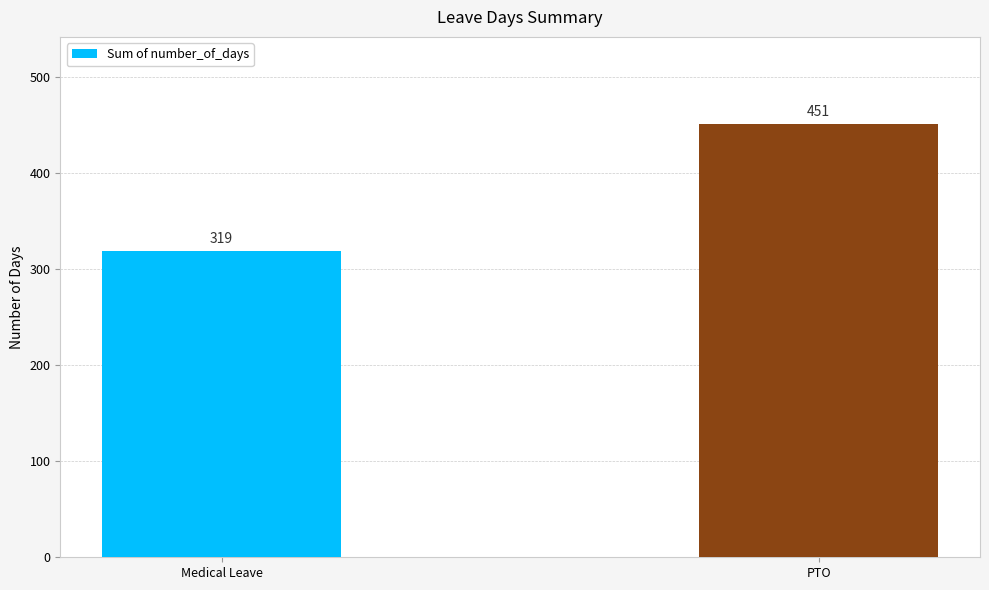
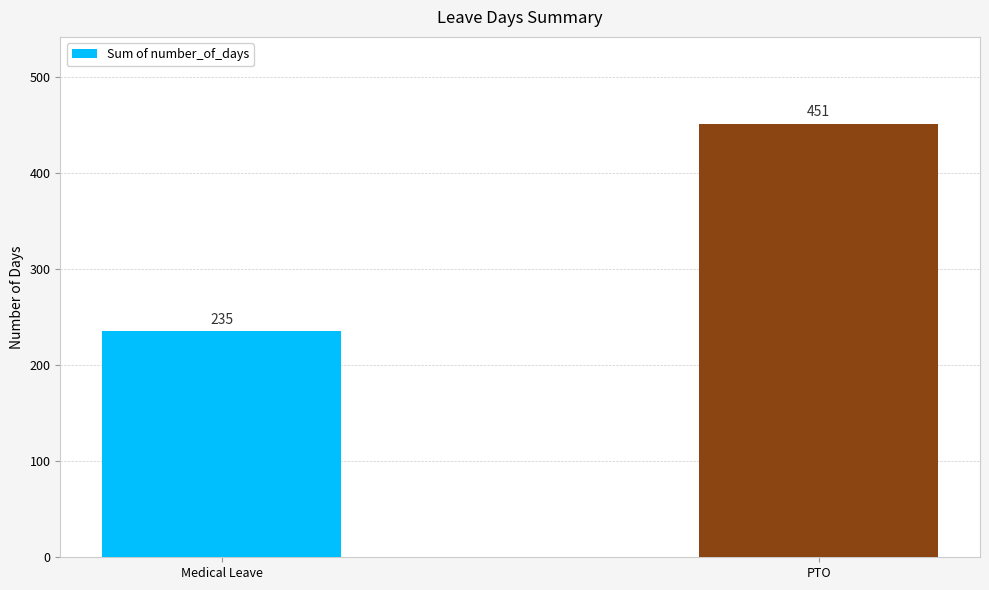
  {
-   "Medical Leave": 319,
+   "Medical Leave": 235,
    "PTO": 451
  }
